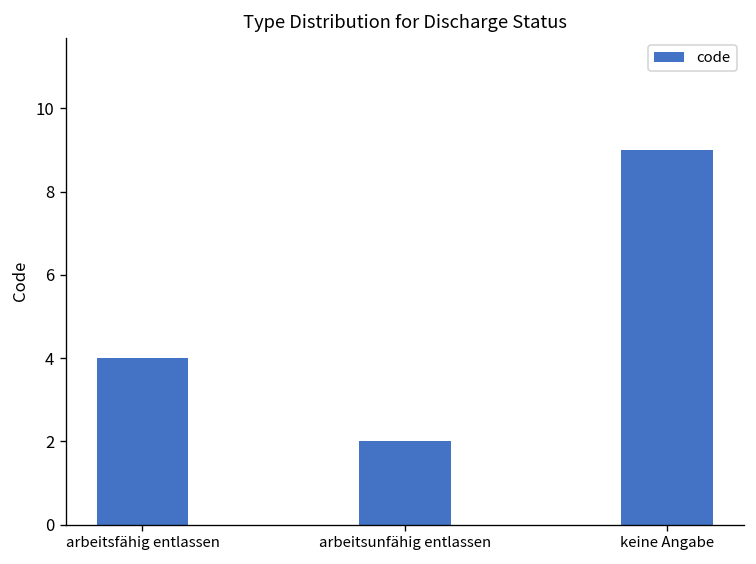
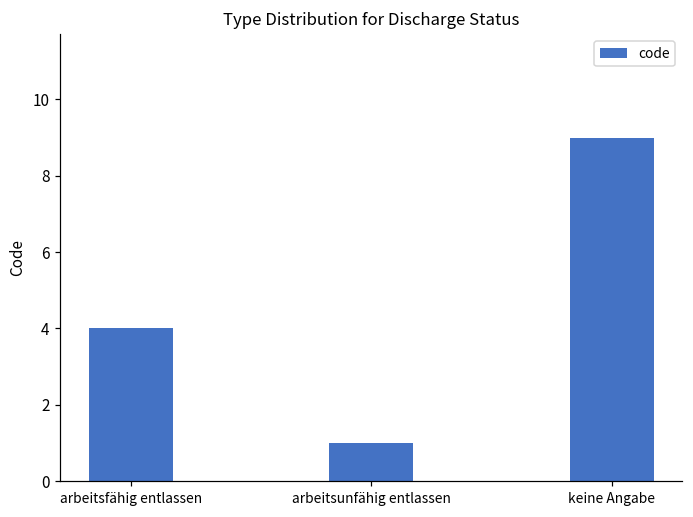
  {
    "arbeitsfähig entlassen": 4,
-   "arbeitsunfähig entlassen": 2,
+   "arbeitsunfähig entlassen": 1,
    "keine Angabe": 9
  }
